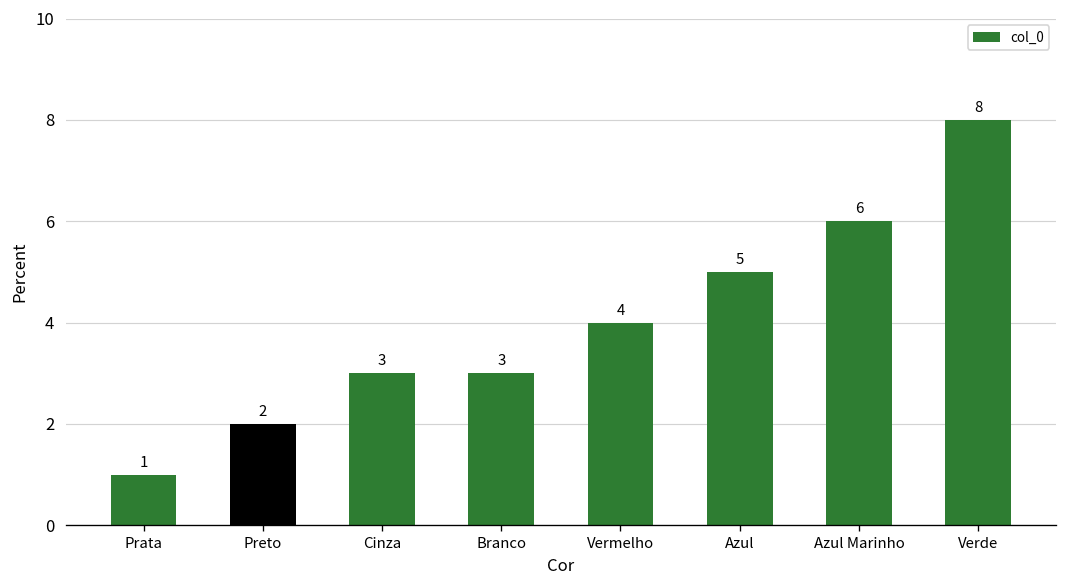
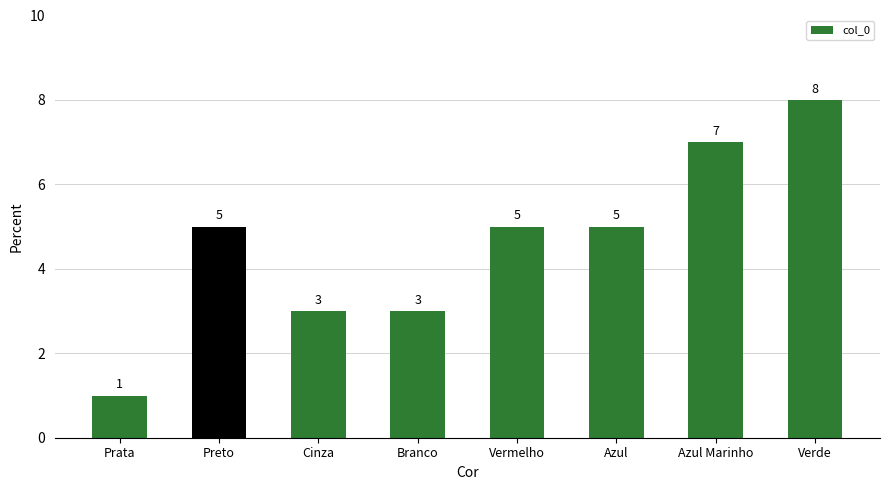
  {
    "Prata": 1,
-   "Preto": 2,
+   "Preto": 5,
    "Cinza": 3,
    "Branco": 3,
-   "Vermelho": 4,
+   "Vermelho": 5,
    "Azul": 5,
-   "Azul Marinho": 6,
+   "Azul Marinho": 7,
    "Verde": 8
  }
